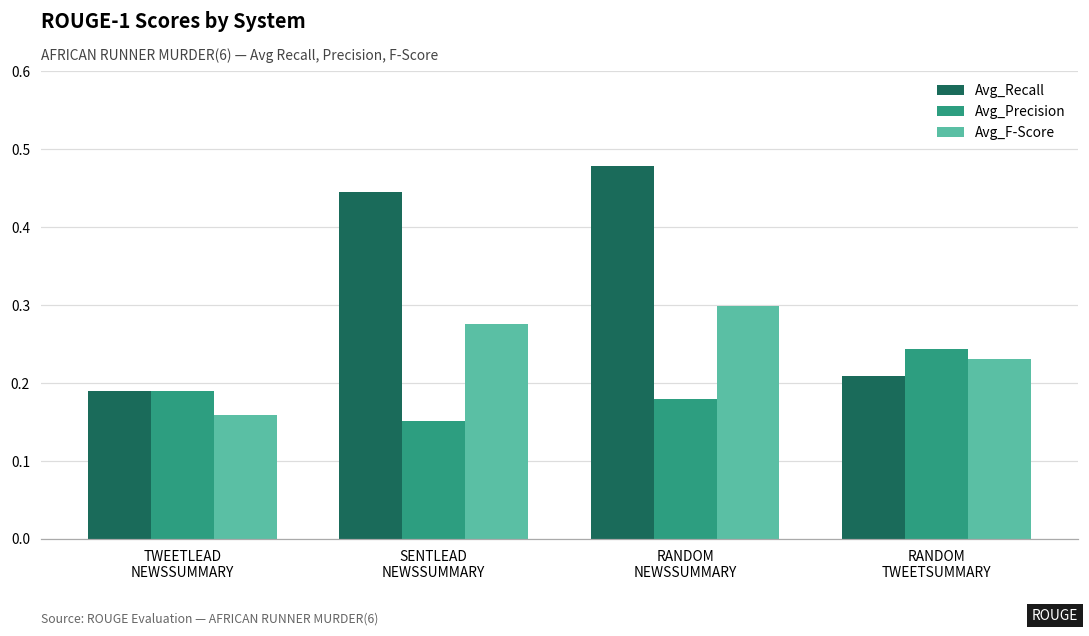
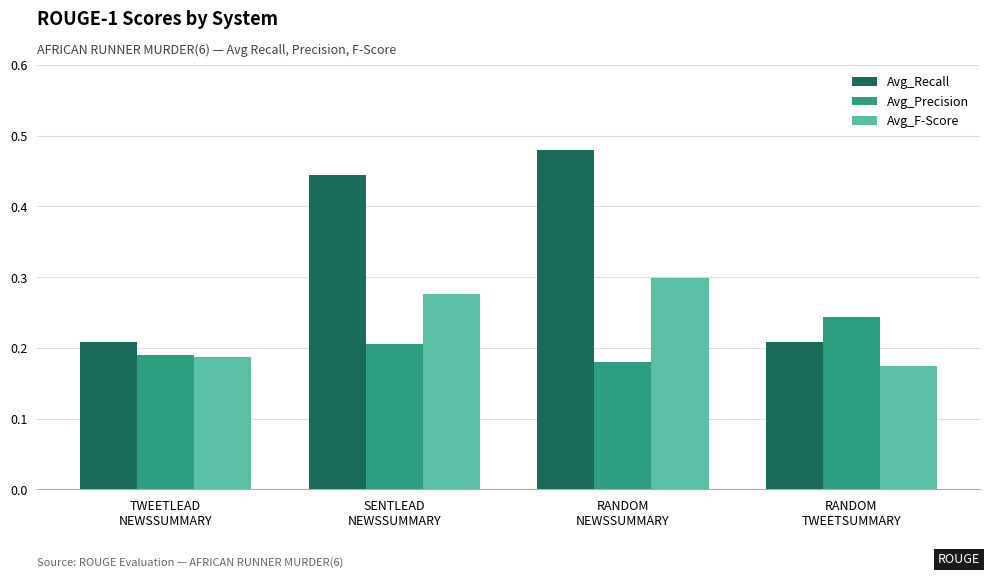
  {
    "Avg_Recall": {
-     "TWEETLEAD NEWSSUMMARY": 0.19,
+     "TWEETLEAD NEWSSUMMARY": 0.21,
      "SENTLEAD NEWSSUMMARY": 0.44,
      "RANDOM NEWSSUMMARY": 0.48,
      "RANDOM TWEETSUMMARY": 0.21
    },
    "Avg_Precision": {
      "TWEETLEAD NEWSSUMMARY": 0.19,
-     "SENTLEAD NEWSSUMMARY": 0.15,
+     "SENTLEAD NEWSSUMMARY": 0.21,
      "RANDOM NEWSSUMMARY": 0.18,
      "RANDOM TWEETSUMMARY": 0.24
    },
    "Avg_F-Score": {
-     "TWEETLEAD NEWSSUMMARY": 0.16,
+     "TWEETLEAD NEWSSUMMARY": 0.19,
      "SENTLEAD NEWSSUMMARY": 0.28,
      "RANDOM NEWSSUMMARY": 0.30,
-     "RANDOM TWEETSUMMARY": 0.23
+     "RANDOM TWEETSUMMARY": 0.17
    }
  }
